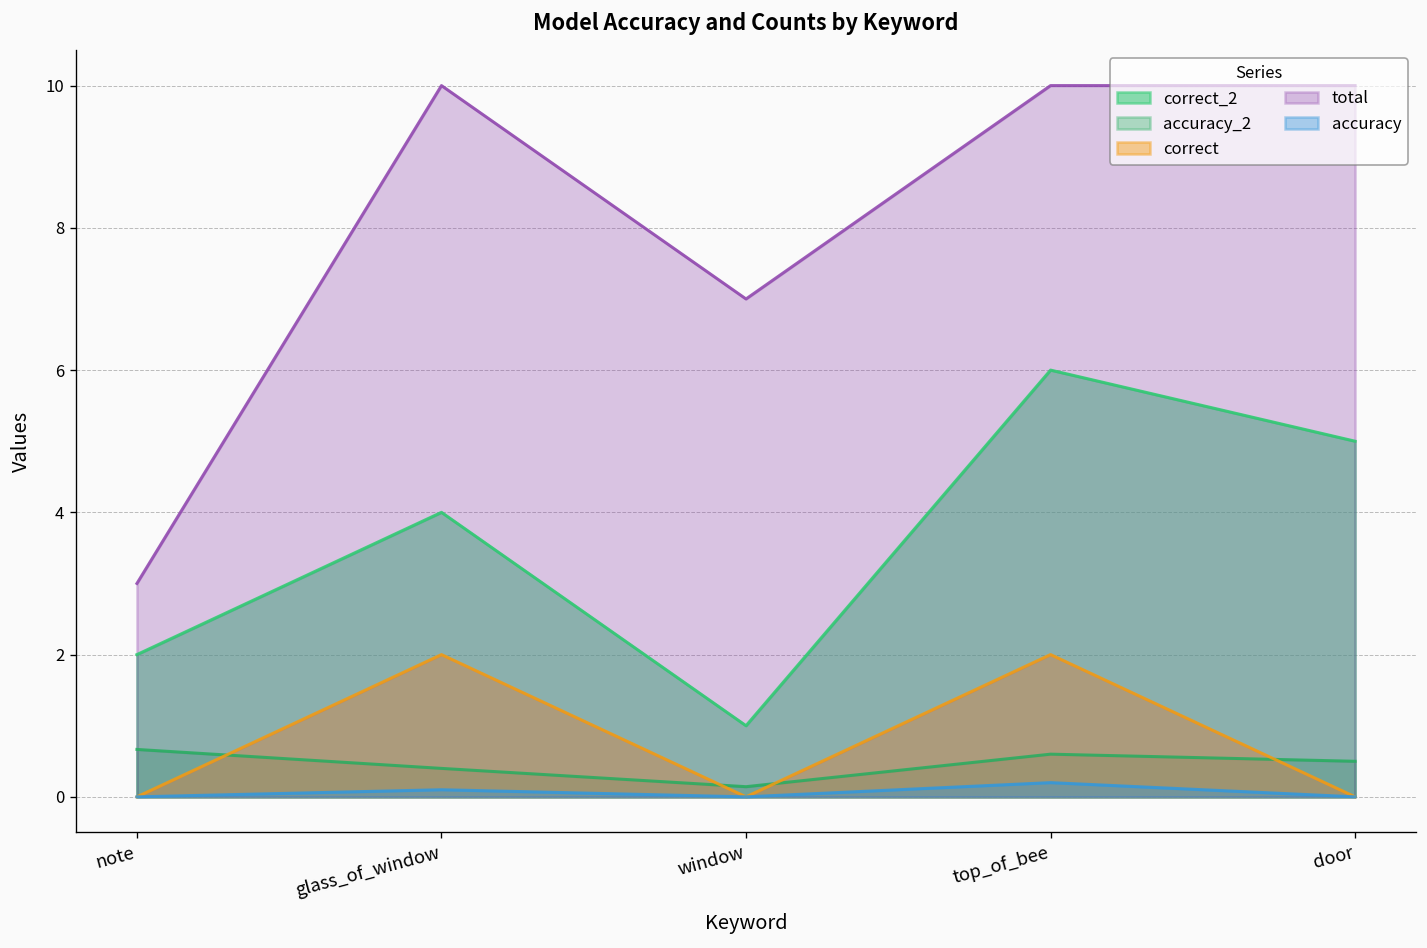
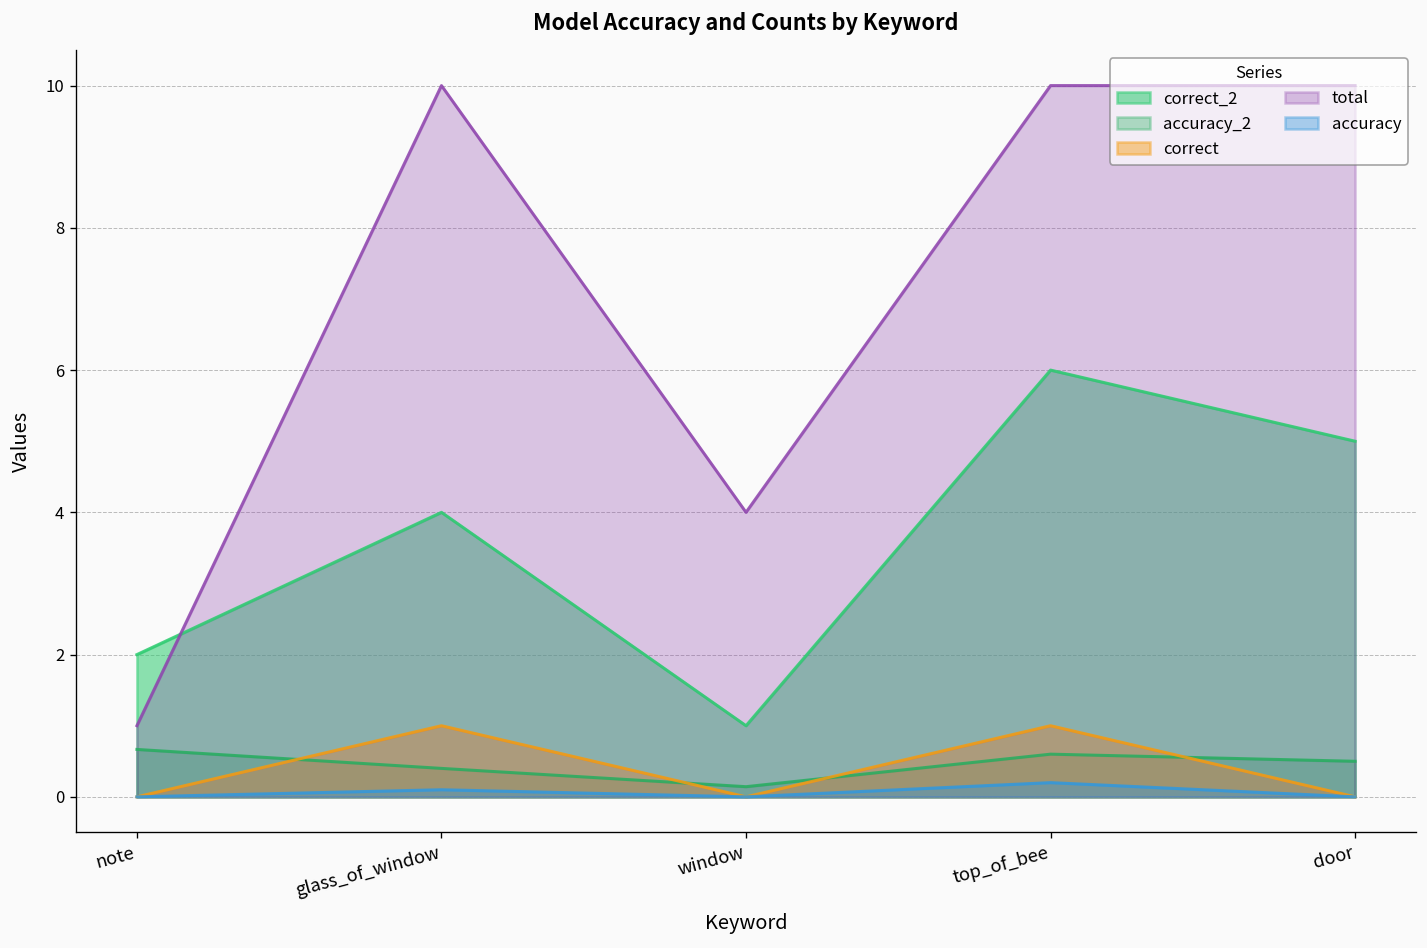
  {
    "correct": {
-     "glass_of_window": 2,
-     "top_of_bee": 2
+     "glass_of_window": 1,
+     "top_of_bee": 1
    },
    "total": {
-     "note": 3,
+     "note": 1,
      "glass_of_window": 10,
-     "window": 7,
+     "window": 4,
      "top_of_bee": 10
    },
    "accuracy": {
      "glass_of_window": 0.1,
      "top_of_bee": 0.2
    }
  }
